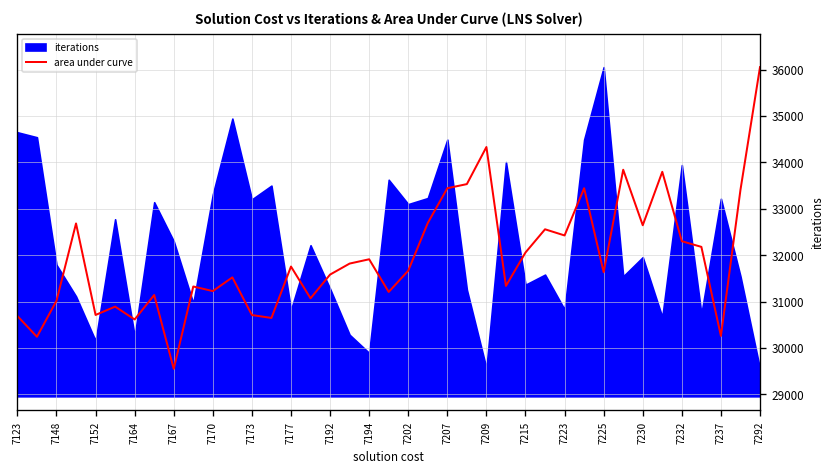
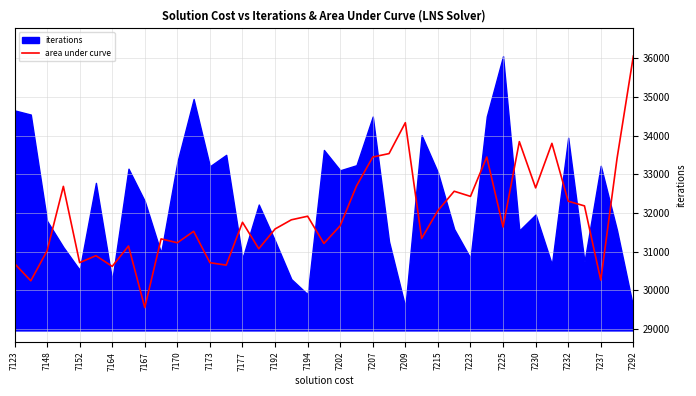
  {
    "area under curve": {
      "7123": 30700,
      "7148": 31000,
      "7152": 30700,
      "7164": 30600,
      "7167": 29600,
      "7170": 31200,
      "7173": 30700,
      "7177": 31800,
      "7192": 31600,
      "7194": 31900,
      "7202": 31700,
      "7207": 33400,
      "7209": 34300,
      "7215": 32100,
      "7223": 32400,
      "7225": 31600,
      "7230": 32600,
      "7232": 32300,
      "7237": 30300,
      "7292": 36100
    },
    "iterations": {
      "7123": 34700,
      "7148": 31800,
-     "7152": 30200,
+     "7152": 30500,
      "7164": 30300,
      "7167": 32300,
      "7170": 33300,
      "7173": 33200,
      "7177": 30800,
      "7192": 31300,
      "7194": 29900,
      "7202": 33100,
      "7207": 34500,
      "7209": 29600,
-     "7215": 31400,
+     "7215": 33000,
      "7223": 30800,
      "7225": 36100,
      "7230": 32000,
      "7232": 33900,
      "7237": 33200,
      "7292": 29600
    }
  }
